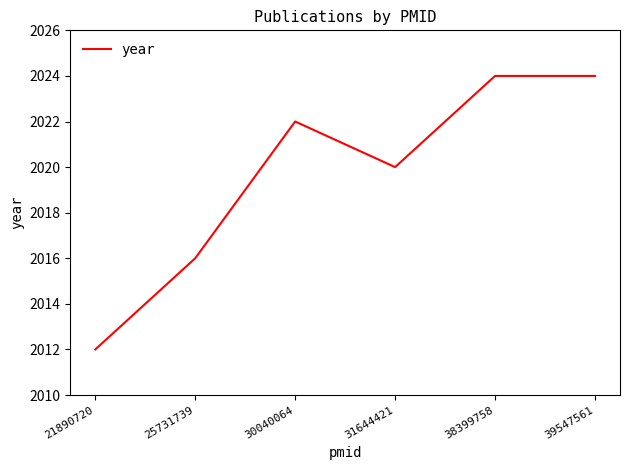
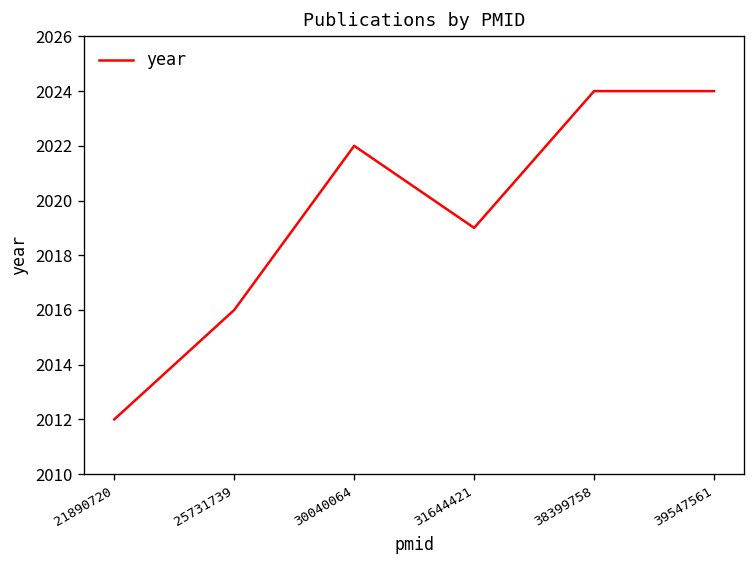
  {
    "21890720": 2012,
    "25731739": 2016,
    "30040064": 2022,
-   "31644421": 2020,
+   "31644421": 2019,
    "38399758": 2024,
    "39547561": 2024
  }
